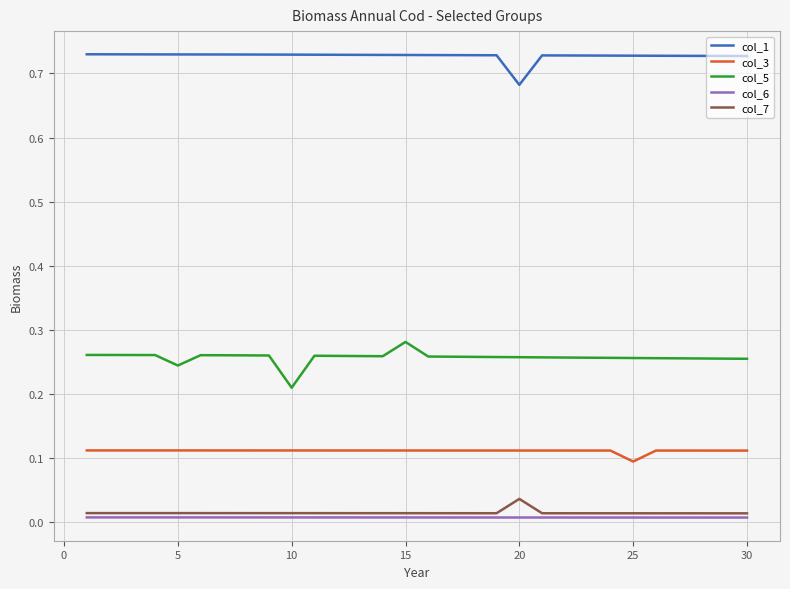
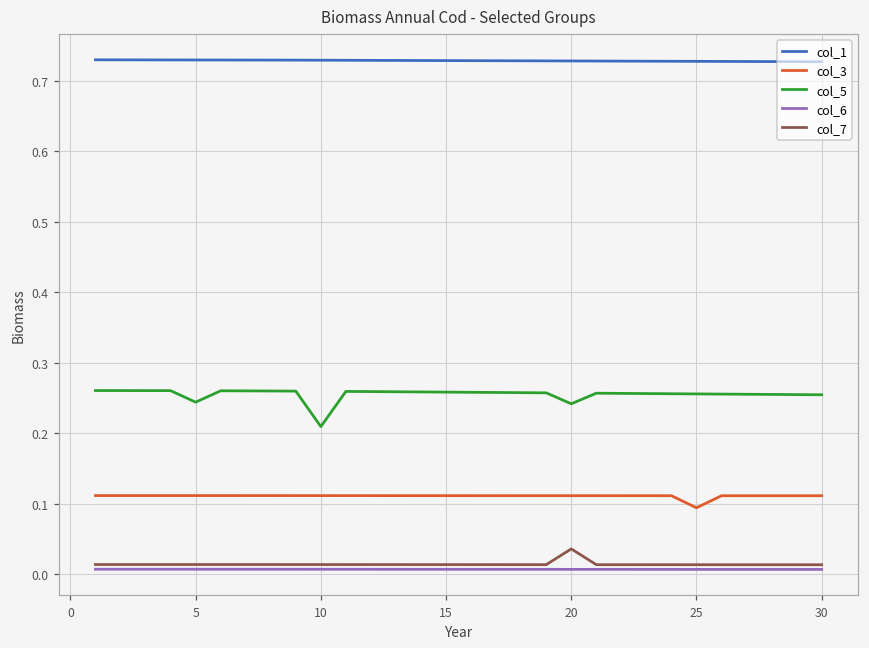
  {
    "col_1": {
      "5": 0.73,
      "10": 0.73,
      "15": 0.73,
-     "20": 0.68,
+     "20": 0.73,
      "25": 0.73
    },
    "col_3": {
      "5": 0.11,
      "10": 0.11,
      "15": 0.11,
      "20": 0.11,
      "25": 0.09,
      "30": 0.11
    },
    "col_5": {
      "5": 0.24,
      "10": 0.21,
-     "15": 0.28,
-     "20": 0.26,
+     "15": 0.26,
+     "20": 0.24,
      "25": 0.26,
      "30": 0.25
    },
    "col_6": {
      "5": 0.01,
      "10": 0.01,
      "15": 0.01,
      "20": 0.01,
      "25": 0.01,
      "30": 0.01
    },
    "col_7": {
      "5": 0.01,
      "10": 0.01,
      "15": 0.01,
      "20": 0.04,
      "25": 0.01,
      "30": 0.01
    }
  }
